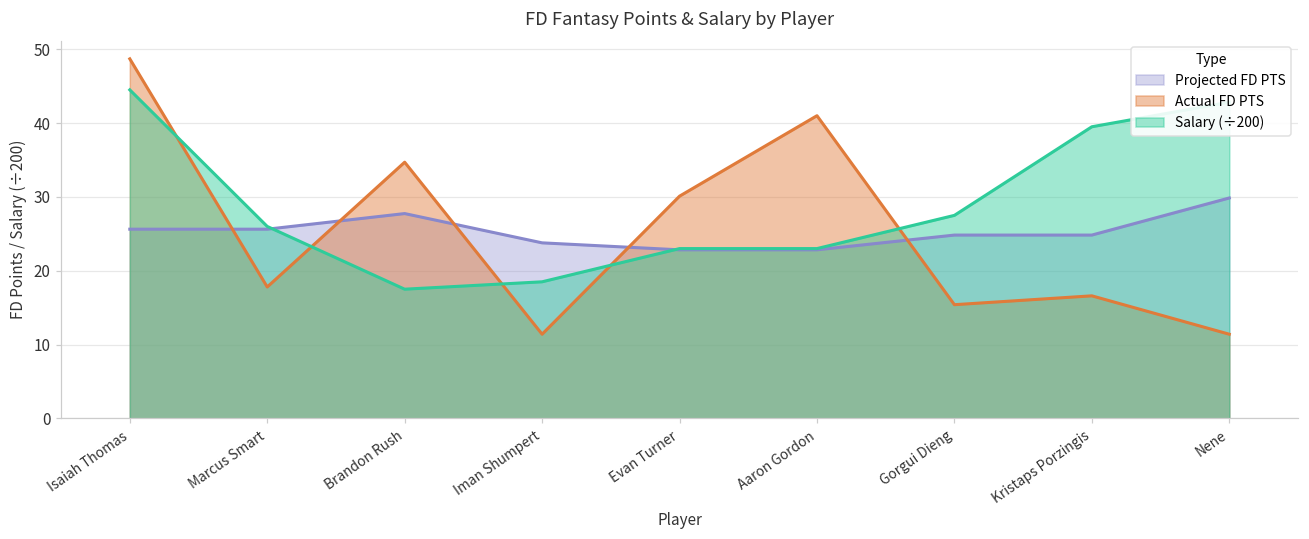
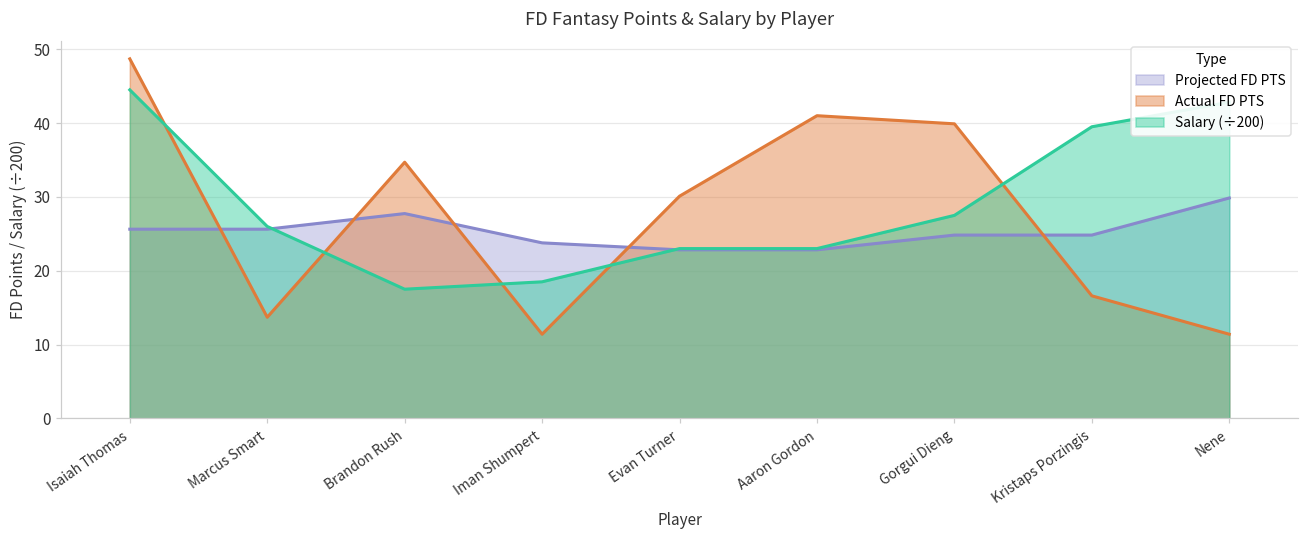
  {
    "Projected FD PTS": {
      "Isaiah Thomas": 26,
      "Brandon Rush": 28,
      "Iman Shumpert": 24,
      "Gorgui Dieng": 25,
      "Kristaps Porzingis": 25,
      "Nene": 30
    },
    "Actual FD PTS": {
      "Isaiah Thomas": 49,
-     "Marcus Smart": 18,
+     "Marcus Smart": 14,
      "Brandon Rush": 35,
      "Iman Shumpert": 11,
      "Evan Turner": 30,
      "Aaron Gordon": 41,
-     "Gorgui Dieng": 15,
+     "Gorgui Dieng": 40,
      "Kristaps Porzingis": 17,
      "Nene": 11
    },
    "Salary (÷200)": {
      "Isaiah Thomas": 45,
      "Brandon Rush": 18,
      "Iman Shumpert": 19,
      "Gorgui Dieng": 28,
      "Kristaps Porzingis": 40
    }
  }
